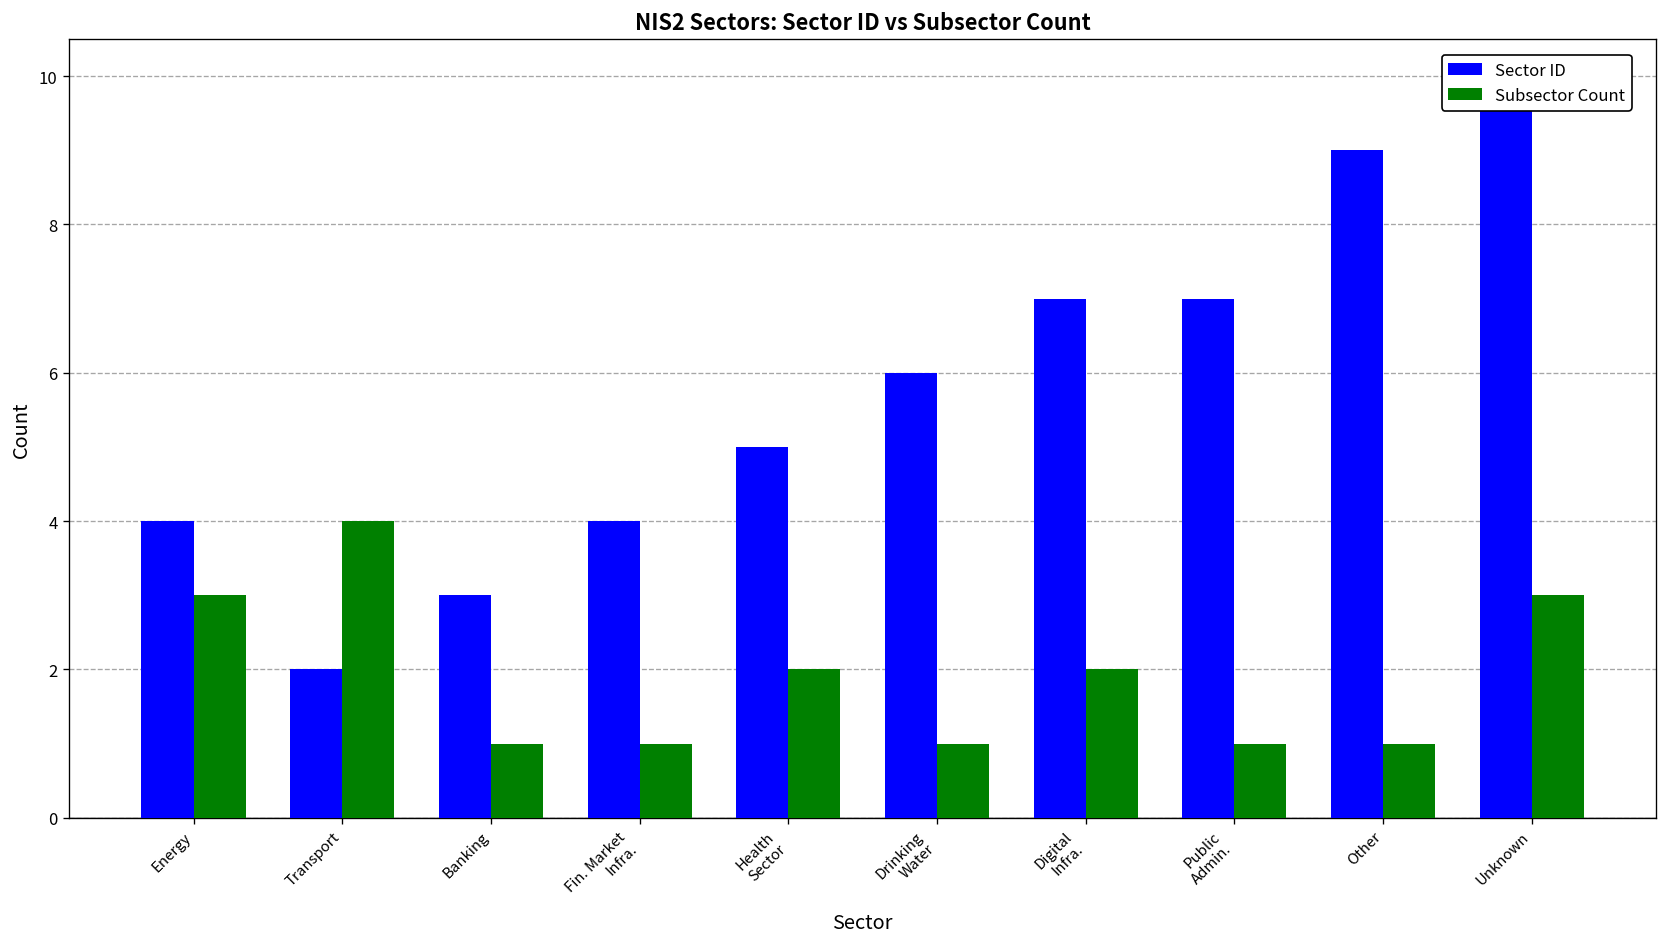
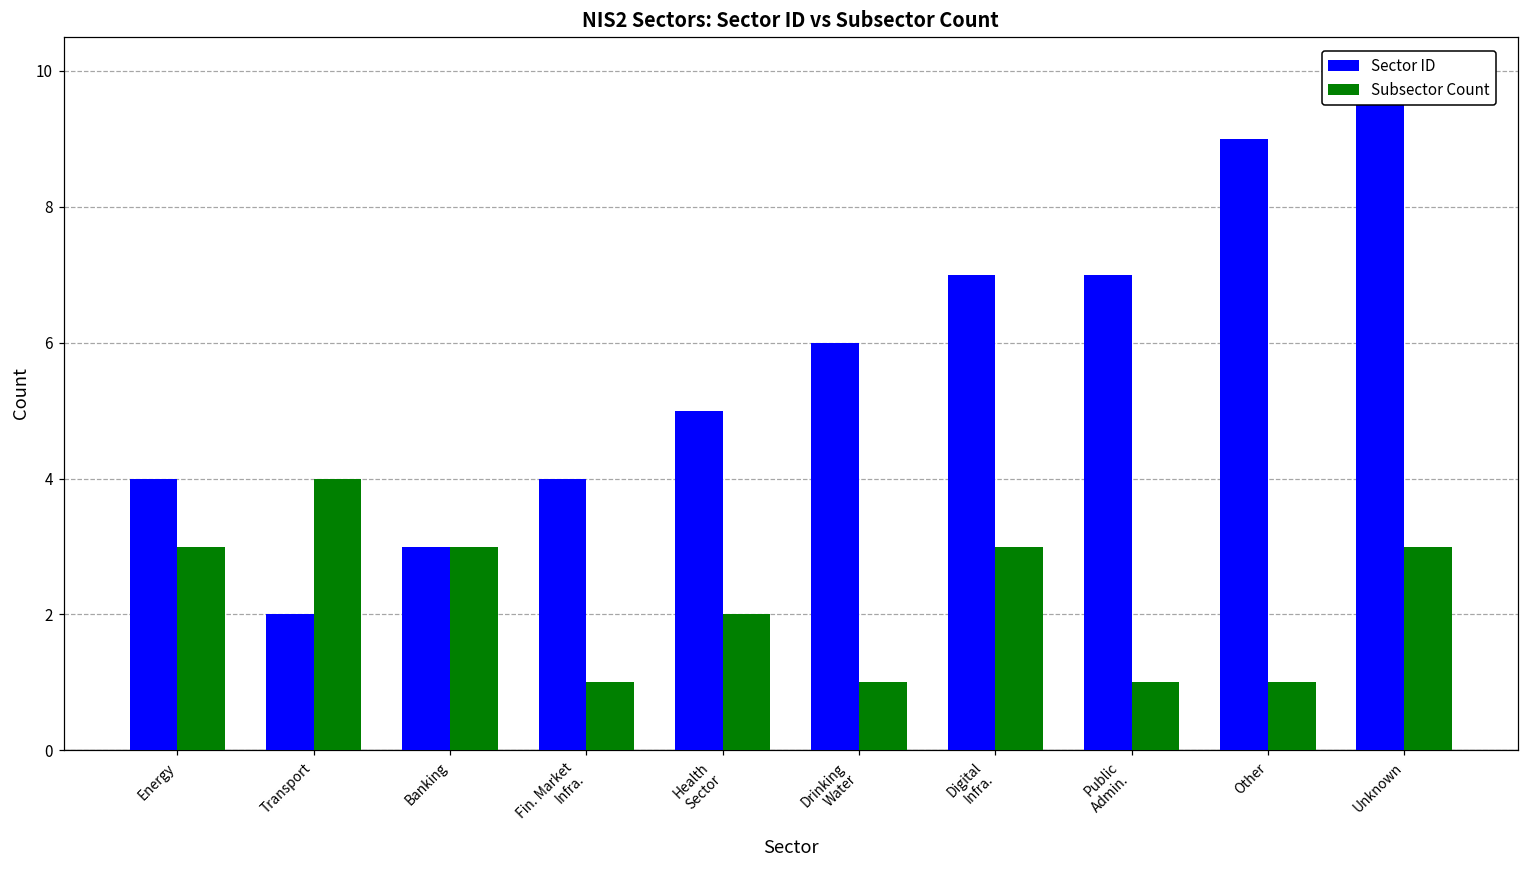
  {
    "Sector ID": {
      "Energy": 4,
      "Transport": 2,
      "Banking": 3,
      "Fin. Market Infra.": 4,
      "Health Sector": 5,
      "Drinking Water": 6,
      "Digital Infra.": 7,
      "Public Admin.": 7,
      "Other": 9
    },
    "Subsector Count": {
      "Energy": 3,
      "Transport": 4,
-     "Banking": 1,
+     "Banking": 3,
      "Fin. Market Infra.": 1,
      "Health Sector": 2,
      "Drinking Water": 1,
-     "Digital Infra.": 2,
+     "Digital Infra.": 3,
      "Public Admin.": 1,
      "Other": 1,
      "Unknown": 3
    }
  }
